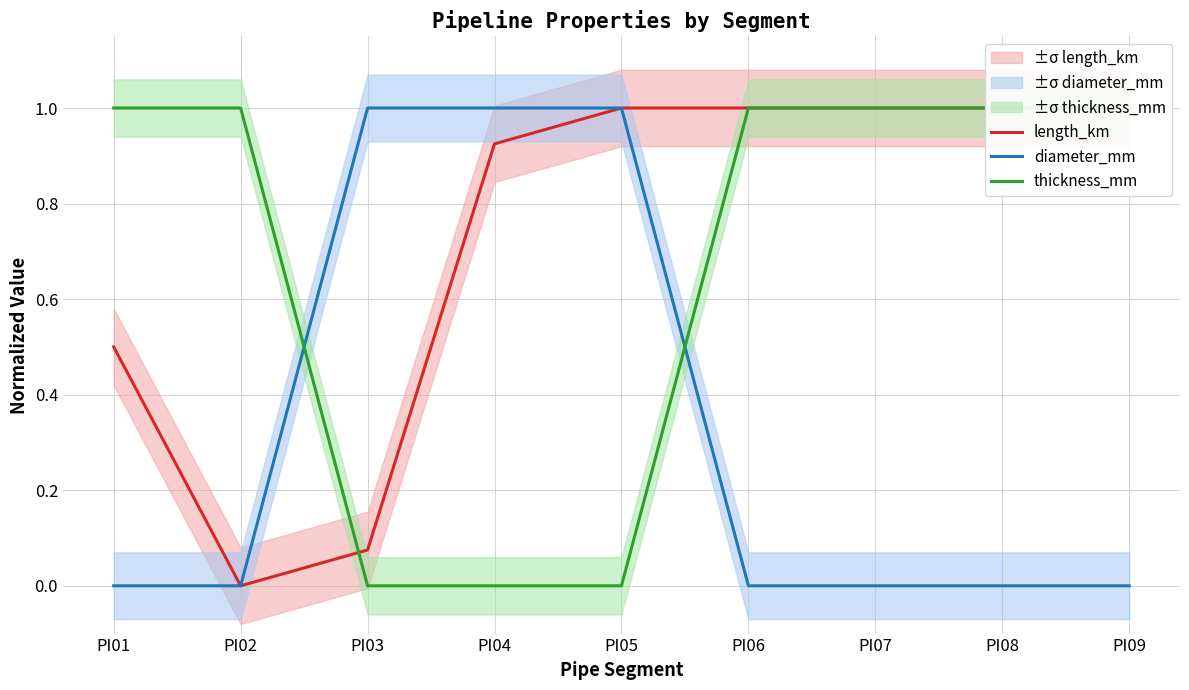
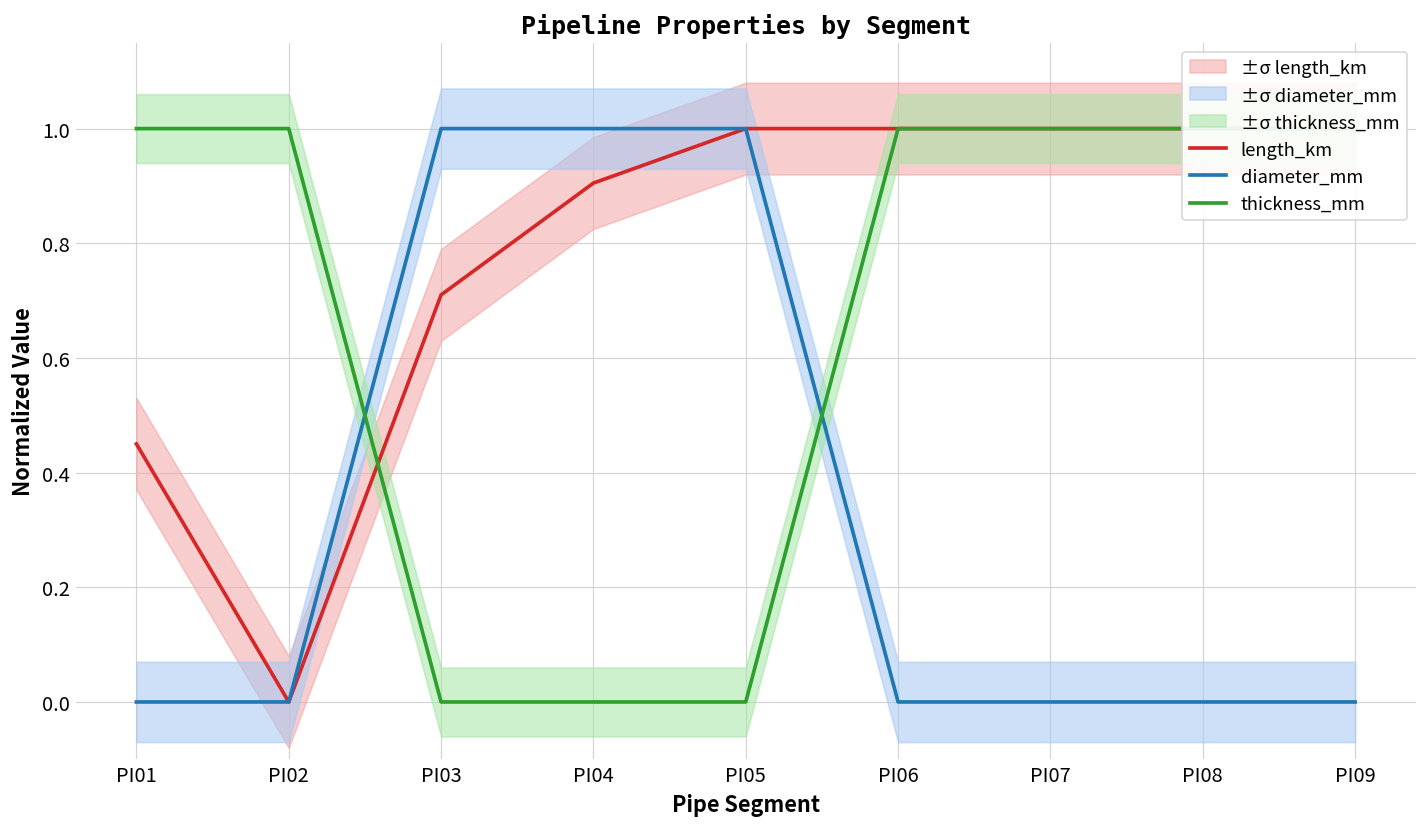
  {
    "length_km": {
-     "PI01": 0.50,
-     "PI03": 0.08,
-     "PI04": 0.93
+     "PI01": 0.45,
+     "PI03": 0.71,
+     "PI04": 0.91
    },
    "diameter_mm": {
      "PI01": 0.00,
      "PI03": 1.00,
      "PI06": 0.00,
      "PI07": 0.00,
      "PI08": 0.00,
      "PI09": 0.00
    },
    "thickness_mm": {
      "PI01": 1.00,
      "PI02": 1.00,
      "PI03": 0.00,
      "PI04": 0.00,
      "PI05": 0.00
    }
  }
